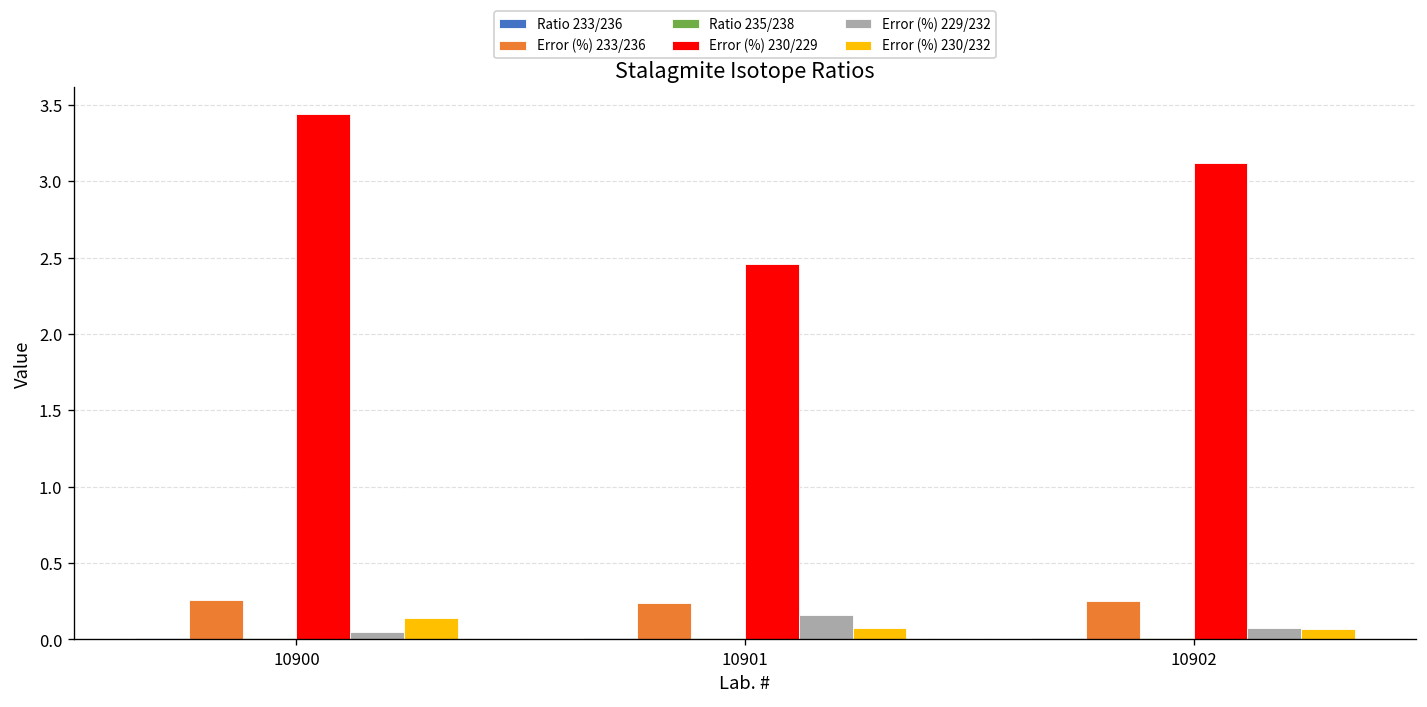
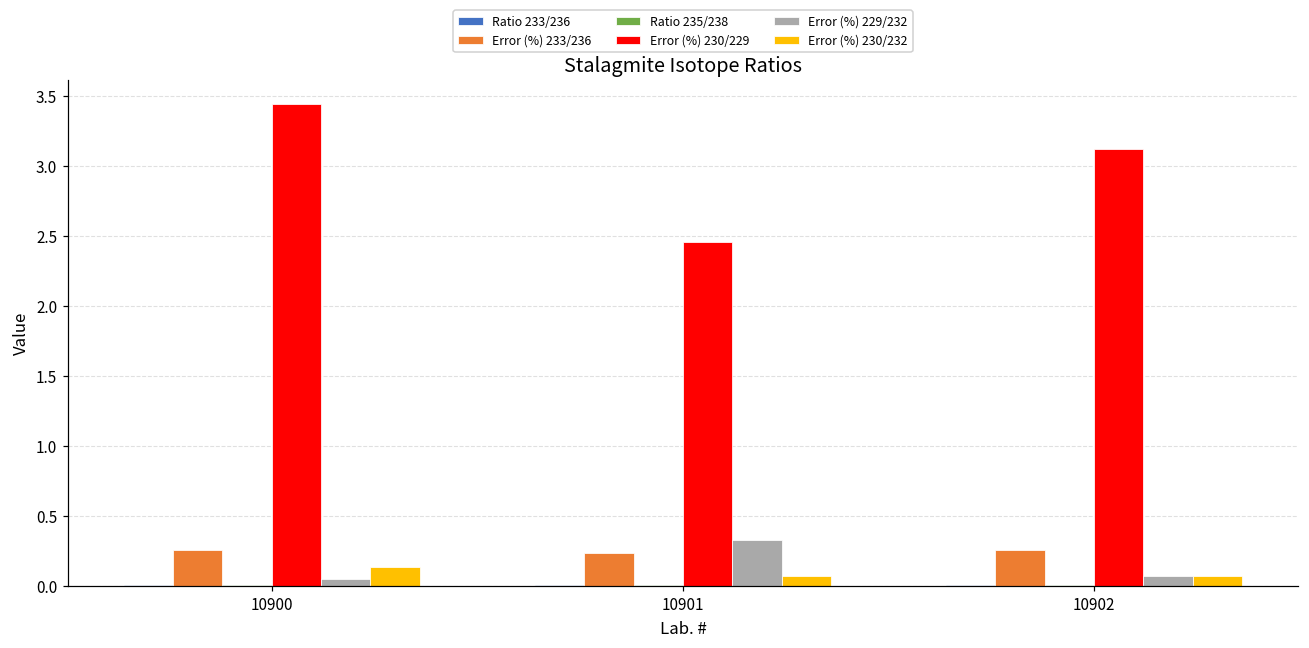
  {
    "Error (%) 233/236": {
      "10900": 0.26,
      "10901": 0.24,
      "10902": 0.25
    },
    "Error (%) 230/229": {
      "10900": 3.44,
      "10901": 2.46,
      "10902": 3.12
    },
    "Error (%) 229/232": {
      "10900": 0.05,
-     "10901": 0.16,
+     "10901": 0.33,
      "10902": 0.07
    },
    "Error (%) 230/232": {
      "10900": 0.14,
      "10901": 0.07,
      "10902": 0.07
    }
  }
